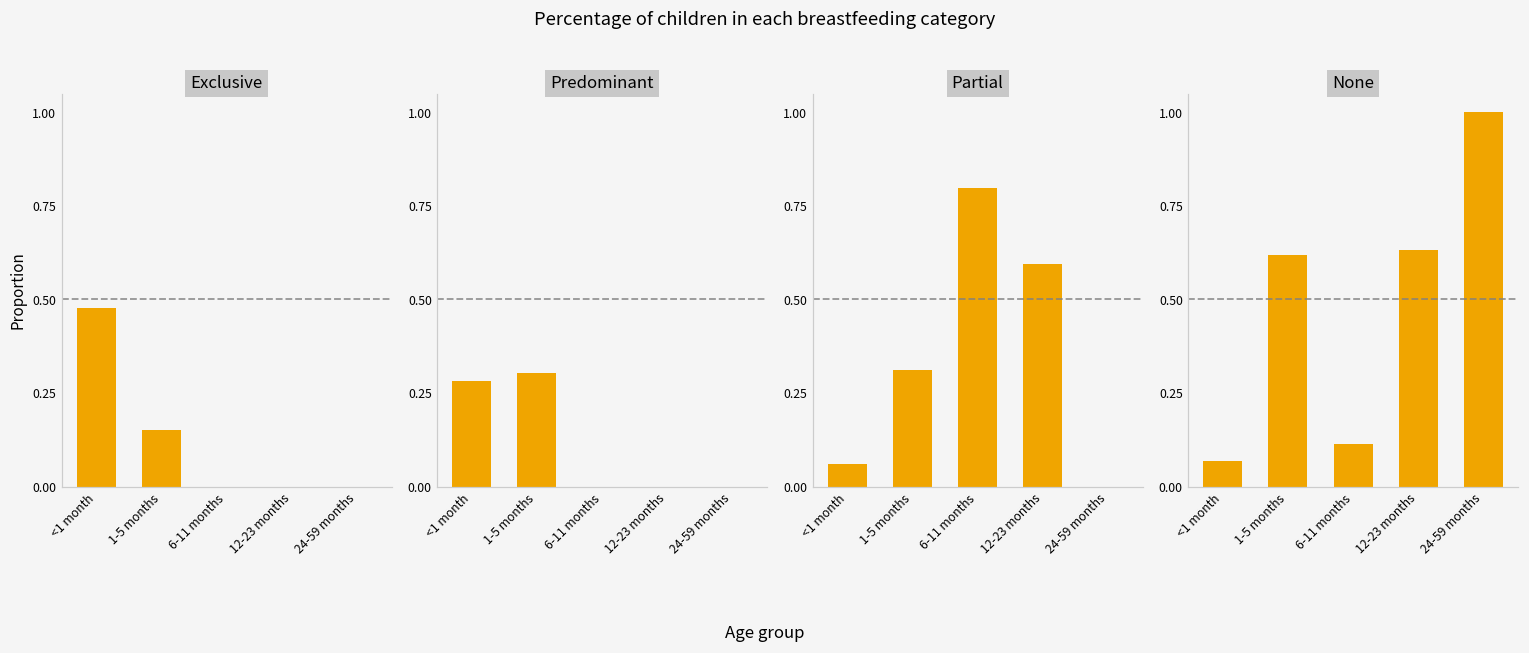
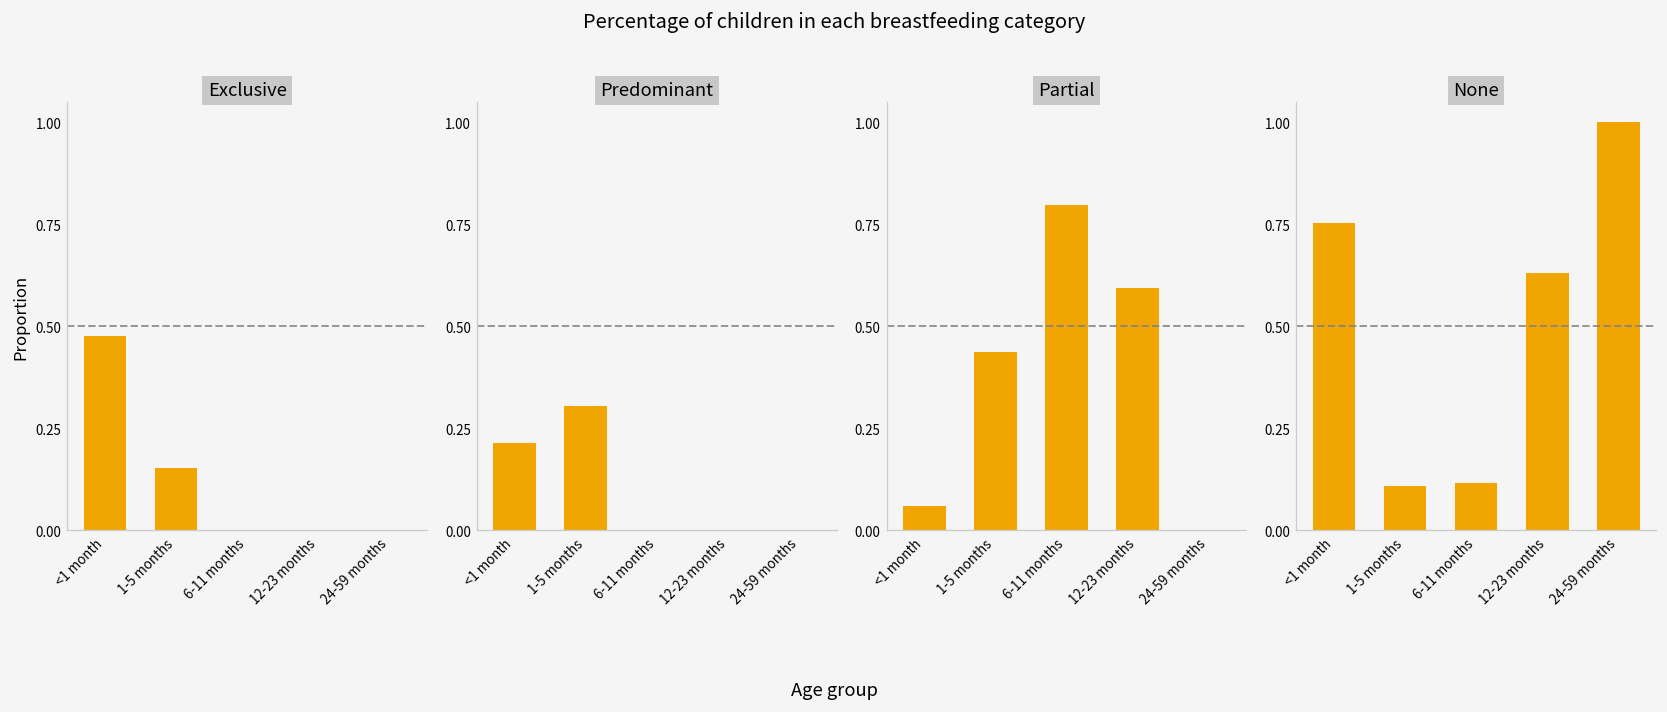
  {
    "Exclusive": {
      "<1 month": 0.48,
      "1-5 months": 0.15,
      "6-11 months": 0.00,
      "12-23 months": 0.00,
      "24-59 months": 0.00
    },
    "Predominant": {
-     "<1 month": 0.28,
+     "<1 month": 0.21,
      "1-5 months": 0.30,
      "6-11 months": 0.00,
      "12-23 months": 0.00,
      "24-59 months": 0.00
    },
    "Partial": {
      "<1 month": 0.06,
-     "1-5 months": 0.31,
+     "1-5 months": 0.44,
      "6-11 months": 0.80,
      "12-23 months": 0.60,
      "24-59 months": 0.00
    },
    "None": {
-     "<1 month": 0.07,
-     "1-5 months": 0.62,
+     "<1 month": 0.75,
+     "1-5 months": 0.11,
      "6-11 months": 0.12,
      "12-23 months": 0.63,
      "24-59 months": 1.00
    }
  }
